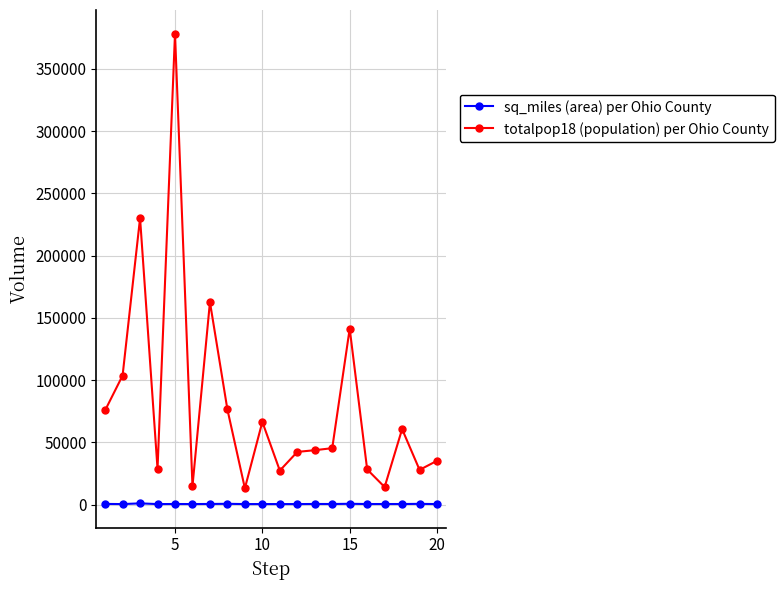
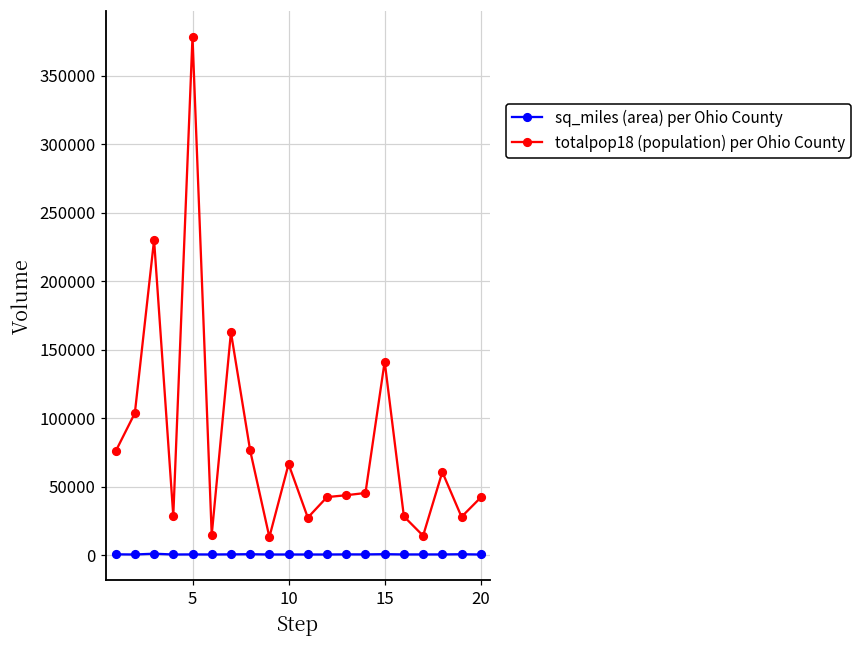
  {
    "sq_miles (area) per Ohio County": {
      "5": 0,
      "10": 0,
      "15": 1000,
      "20": 0
    },
    "totalpop18 (population) per Ohio County": {
      "5": 378000,
      "10": 66000,
      "15": 141000,
-     "20": 35000
+     "20": 42000
    }
  }
